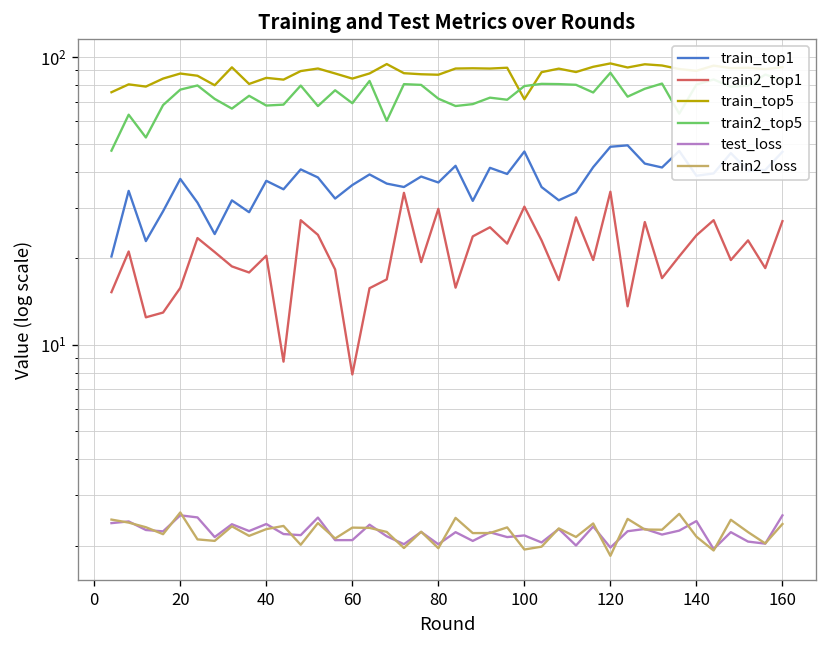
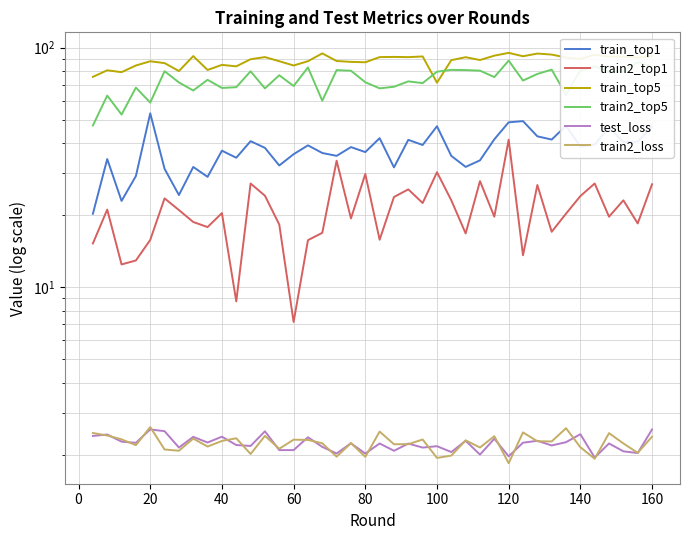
  {
    "train_top1": {
-     "20": 38,
+     "20": 53,
      "40": 37,
      "60": 36,
      "80": 37,
      "100": 47,
      "120": 49
    },
    "train2_top1": {
      "20": 16,
      "40": 20,
-     "60": 7.9,
+     "60": 7.2,
      "80": 30,
      "100": 30,
-     "120": 34,
+     "120": 41,
      "140": 24,
      "160": 27
    },
    "train_top5": {
      "20": 88,
      "40": 85,
      "60": 84,
      "80": 87,
      "100": 71,
      "120": 95
    },
    "train2_top5": {
-     "20": 77,
+     "20": 59,
      "40": 68,
      "60": 69,
      "80": 72,
      "100": 79,
      "120": 88
    },
    "test_loss": {
      "40": 2.4,
      "60": 2.1,
      "80": 2.0,
      "100": 2.2,
      "120": 2.0,
      "140": 2.4,
      "160": 2.6
    },
    "train2_loss": {
      "40": 2.3,
      "60": 2.3,
      "80": 2.0,
      "100": 1.9,
      "120": 1.8,
      "140": 2.2,
      "160": 2.4
    }
  }
